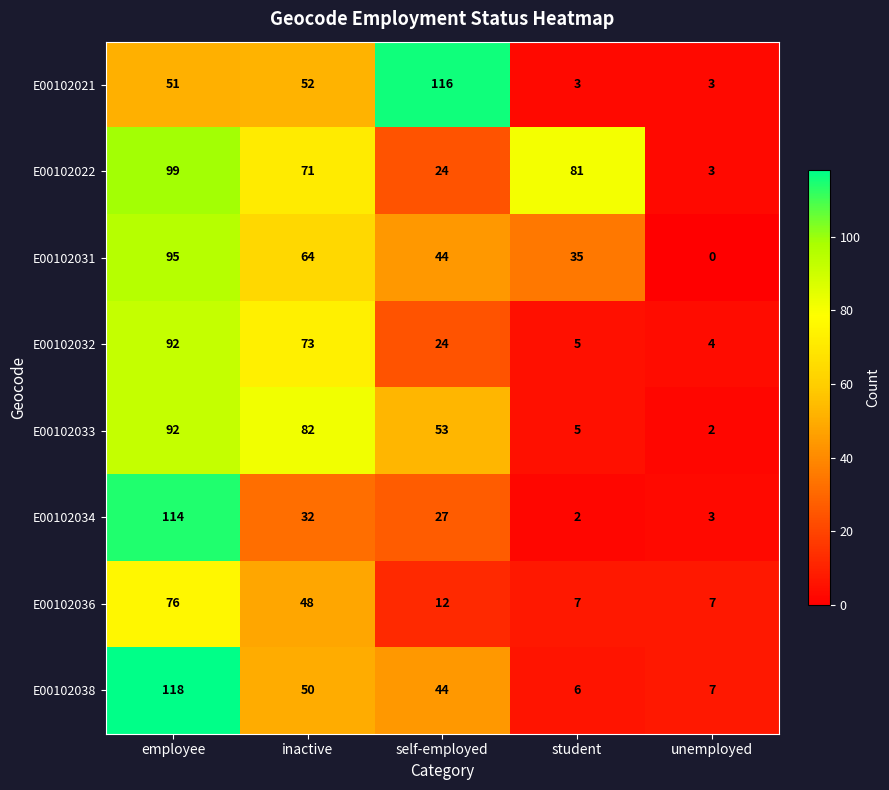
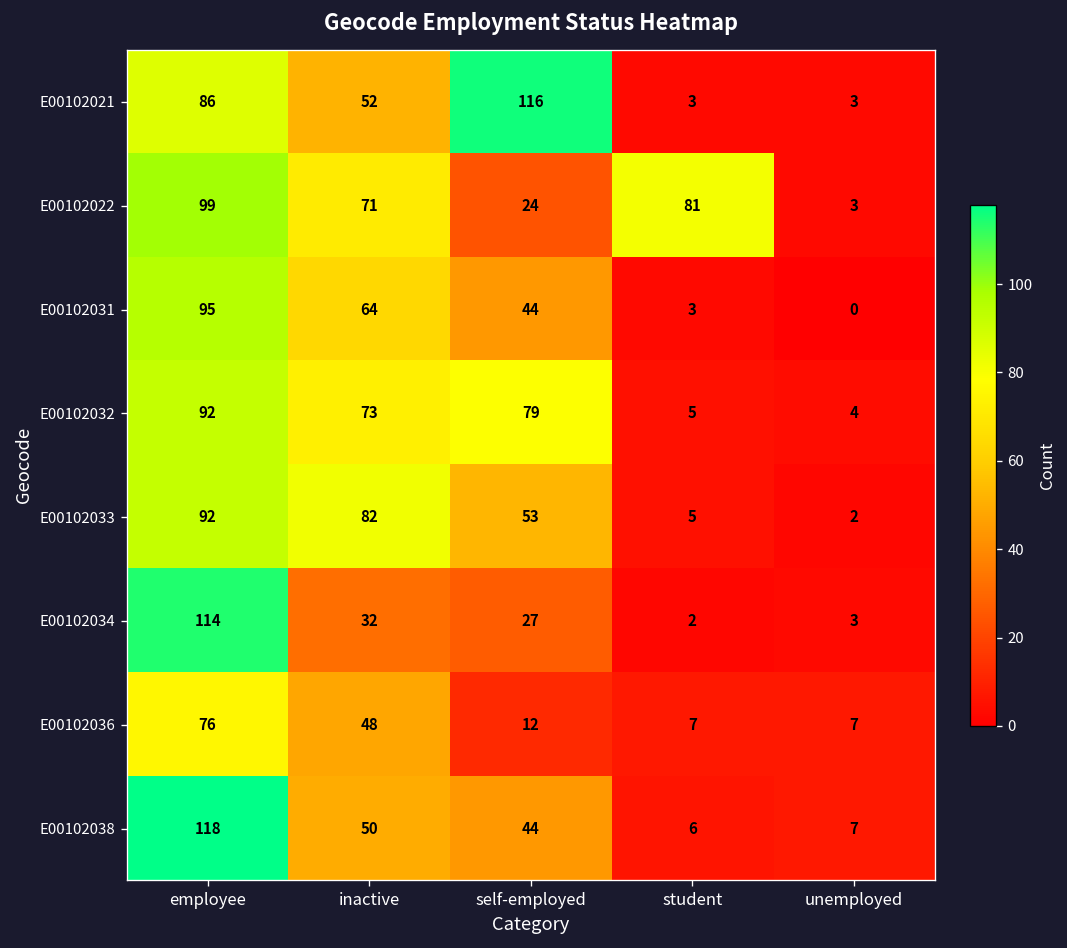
  {
    "E00102021": {
-     "employee": 51,
+     "employee": 86,
      "inactive": 52,
      "self-employed": 116,
      "student": 3,
      "unemployed": 3
    },
    "E00102022": {
      "employee": 99,
      "inactive": 71,
      "self-employed": 24,
      "student": 81,
      "unemployed": 3
    },
    "E00102031": {
      "employee": 95,
      "inactive": 64,
      "self-employed": 44,
-     "student": 35,
+     "student": 3,
      "unemployed": 0
    },
    "E00102032": {
      "employee": 92,
      "inactive": 73,
-     "self-employed": 24,
+     "self-employed": 79,
      "student": 5,
      "unemployed": 4
    },
    "E00102033": {
      "employee": 92,
      "inactive": 82,
      "self-employed": 53,
      "student": 5,
      "unemployed": 2
    },
    "E00102034": {
      "employee": 114,
      "inactive": 32,
      "self-employed": 27,
      "student": 2,
      "unemployed": 3
    },
    "E00102036": {
      "employee": 76,
      "inactive": 48,
      "self-employed": 12,
      "student": 7,
      "unemployed": 7
    },
    "E00102038": {
      "employee": 118,
      "inactive": 50,
      "self-employed": 44,
      "student": 6,
      "unemployed": 7
    }
  }
